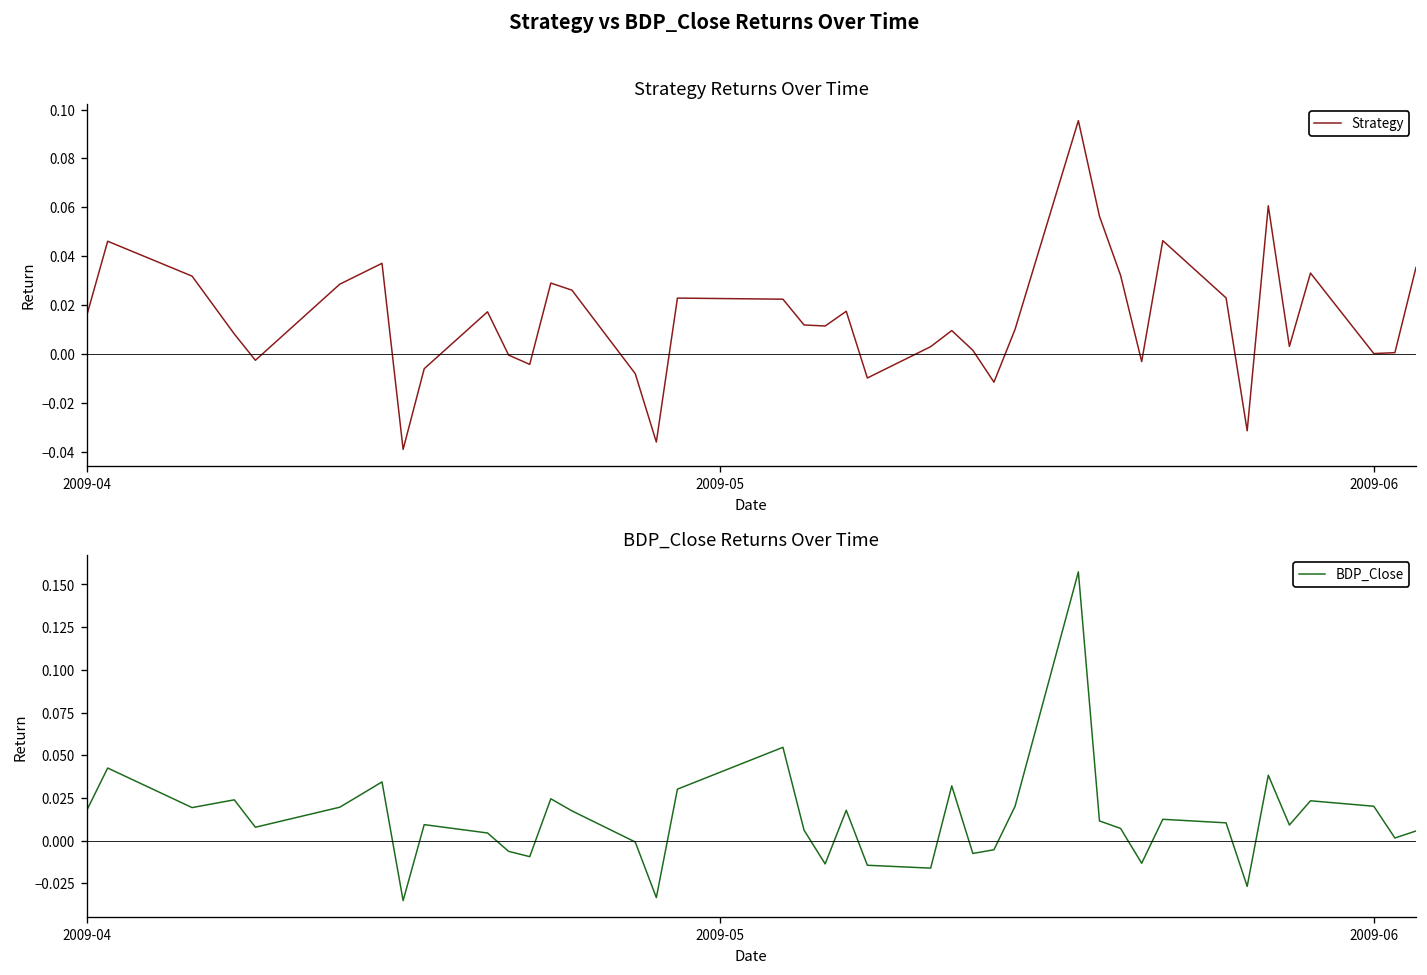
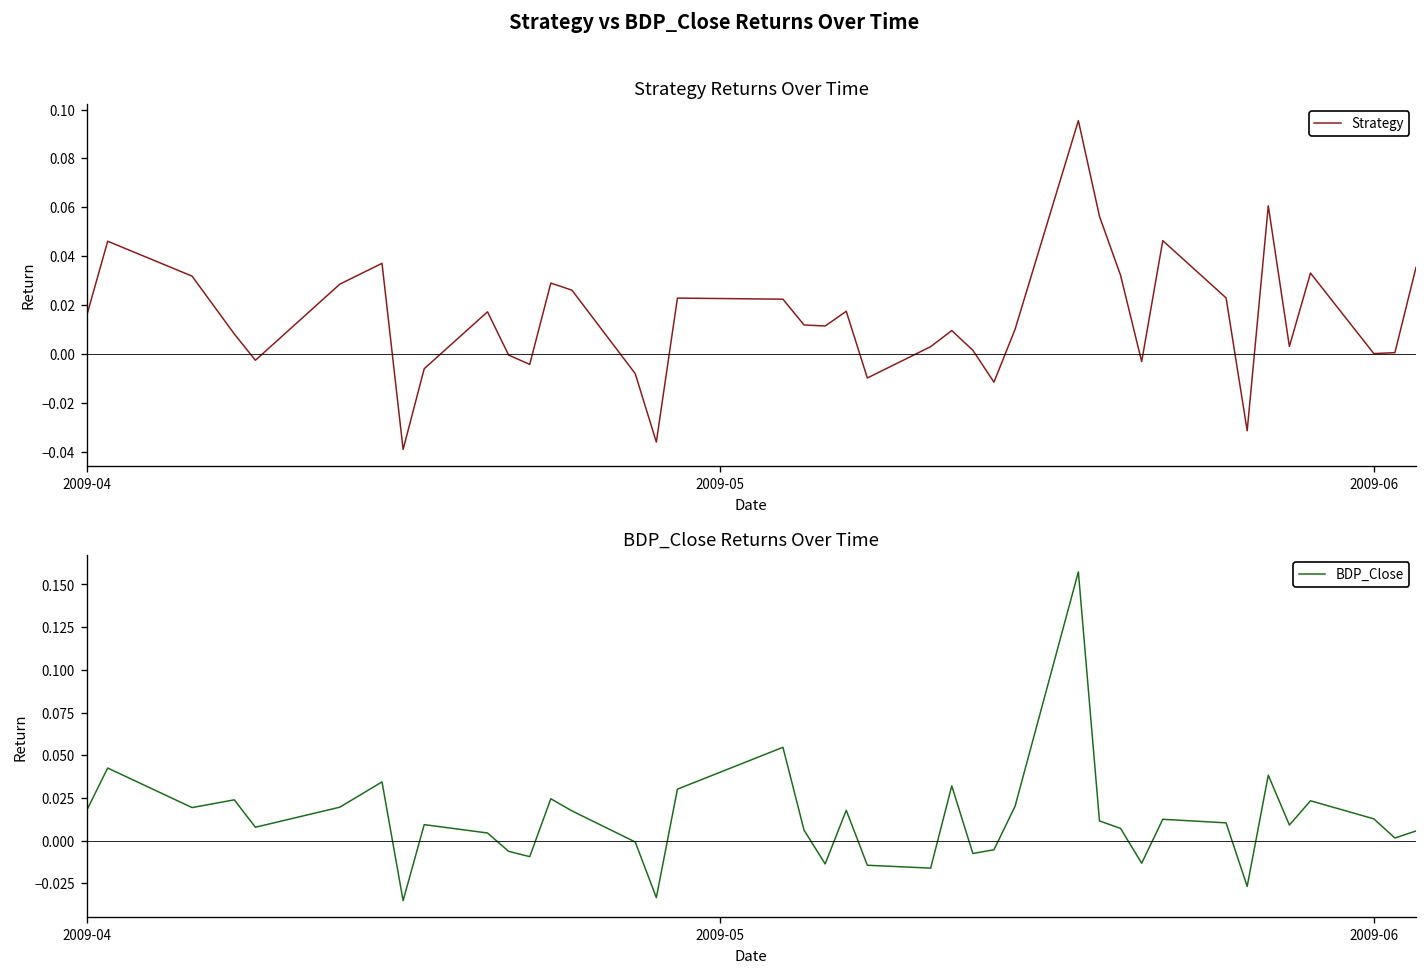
  {
    "Strategy Returns Over Time": {
      "2009-04": 0.015,
      "2009-06": 0.000
    },
    "BDP_Close Returns Over Time": {
      "2009-04": 0.018,
-     "2009-06": 0.020
+     "2009-06": 0.013
    }
  }
